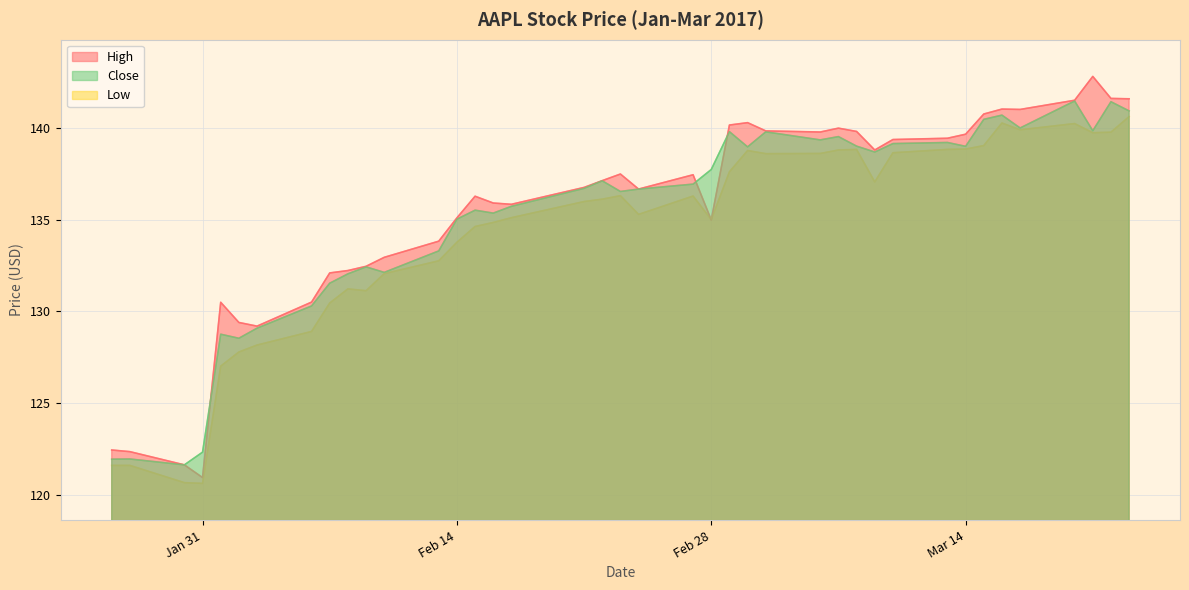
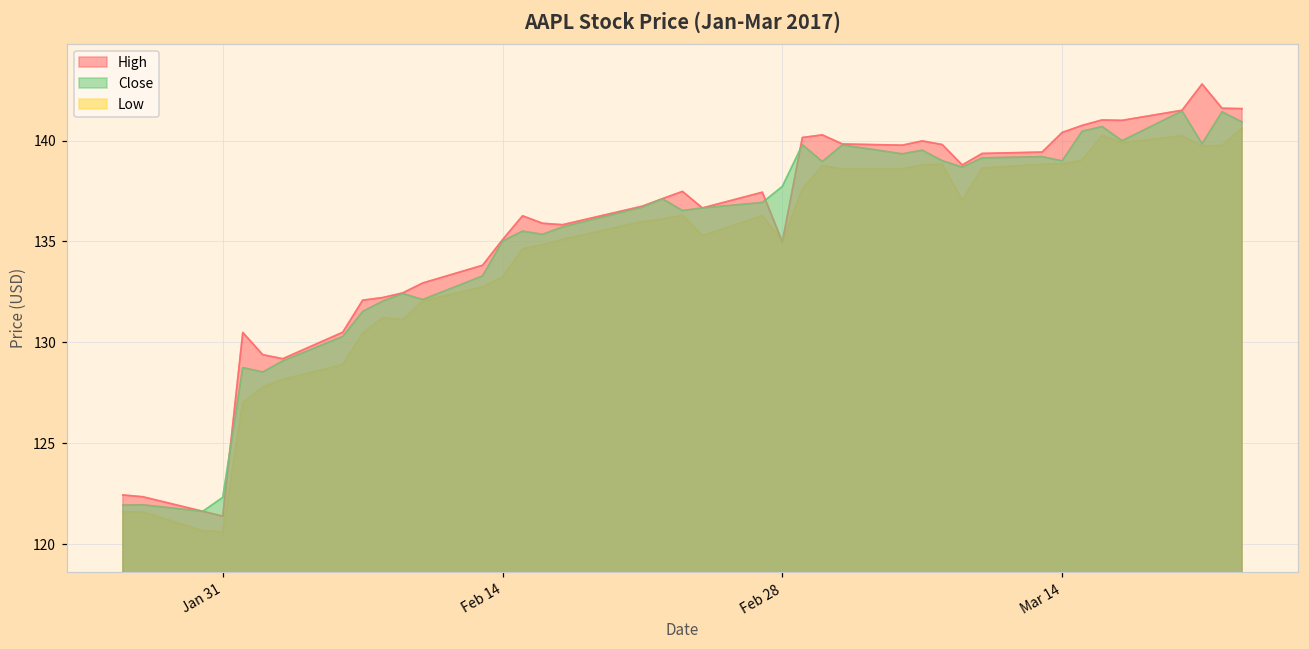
  {
    "High": {
-     "Jan 31": 120.9,
-     "Mar 14": 139.6
+     "Jan 31": 121.4,
+     "Mar 14": 140.4
    },
    "Close": {
      "Jan 31": 122.3,
      "Feb 28": 137.7,
      "Mar 14": 139.0
    },
    "Low": {
      "Jan 31": 120.6,
-     "Feb 14": 133.8,
+     "Feb 14": 133.3,
      "Mar 14": 138.8
    }
  }
